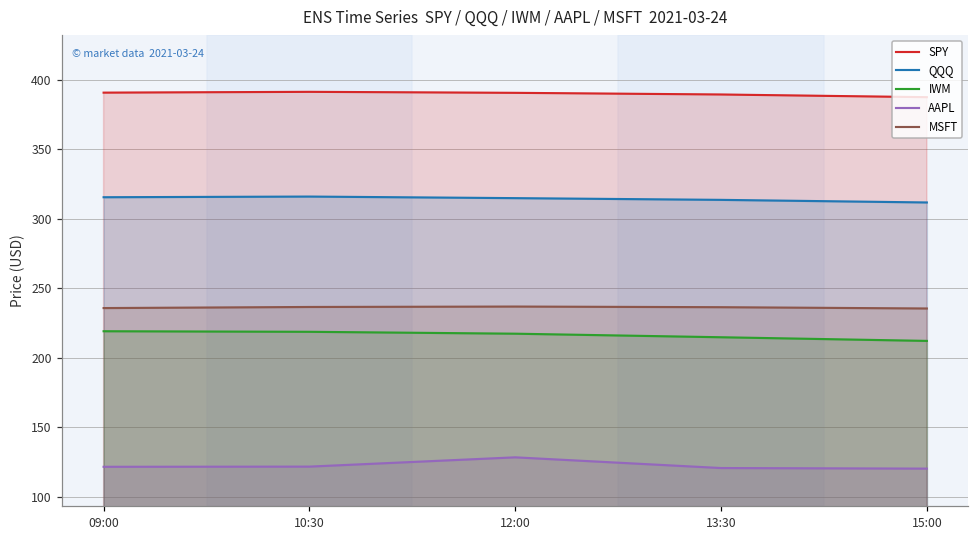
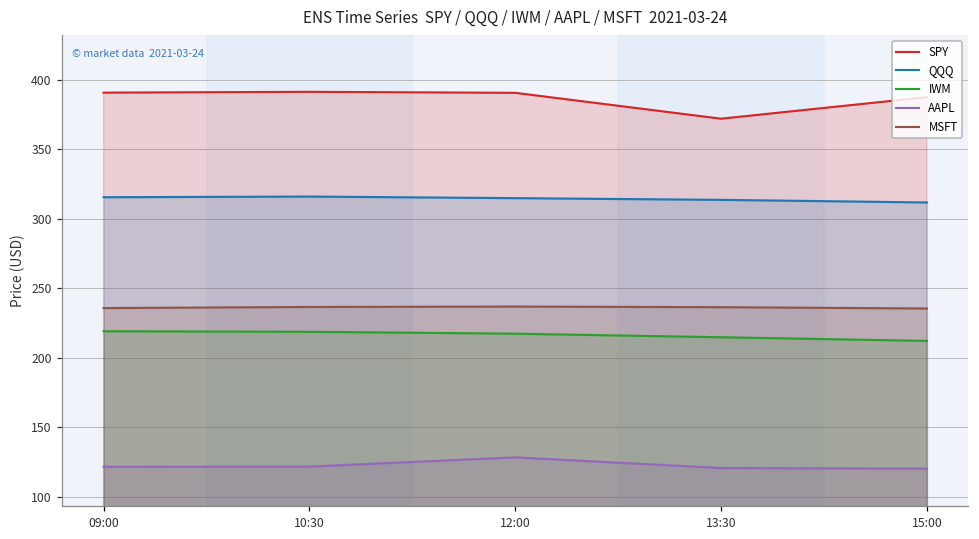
  {
    "SPY": {
      "09:00": 391,
      "10:30": 391,
      "12:00": 391,
-     "13:30": 390
+     "13:30": 372
    },
    "QQQ": {
      "09:00": 316,
      "10:30": 316,
      "12:00": 315,
      "13:30": 314,
      "15:00": 312
    },
    "IWM": {
      "09:00": 219,
      "10:30": 219,
      "12:00": 217,
      "13:30": 215,
      "15:00": 212
    },
    "AAPL": {
      "09:00": 121,
      "10:30": 122,
      "12:00": 128,
      "13:30": 121,
      "15:00": 120
    },
    "MSFT": {
      "09:00": 236,
      "10:30": 237,
      "12:00": 237,
      "13:30": 236,
      "15:00": 235
    }
  }
